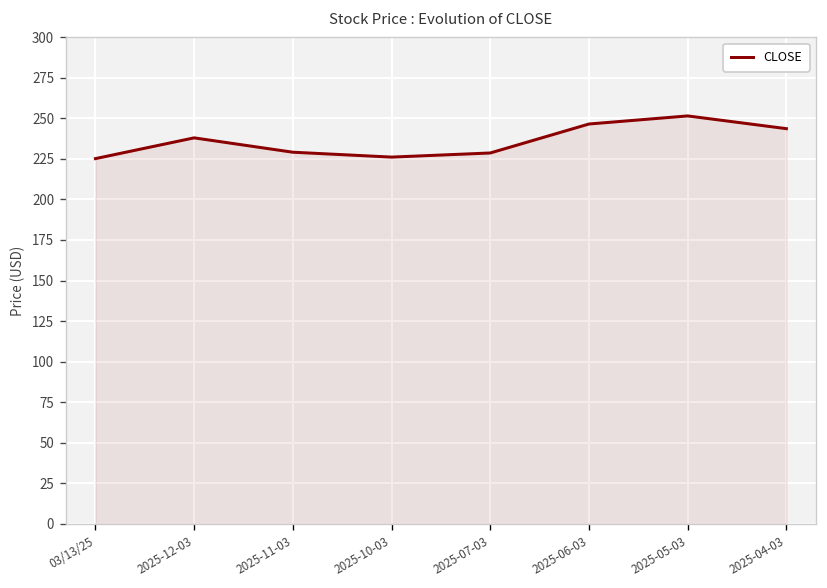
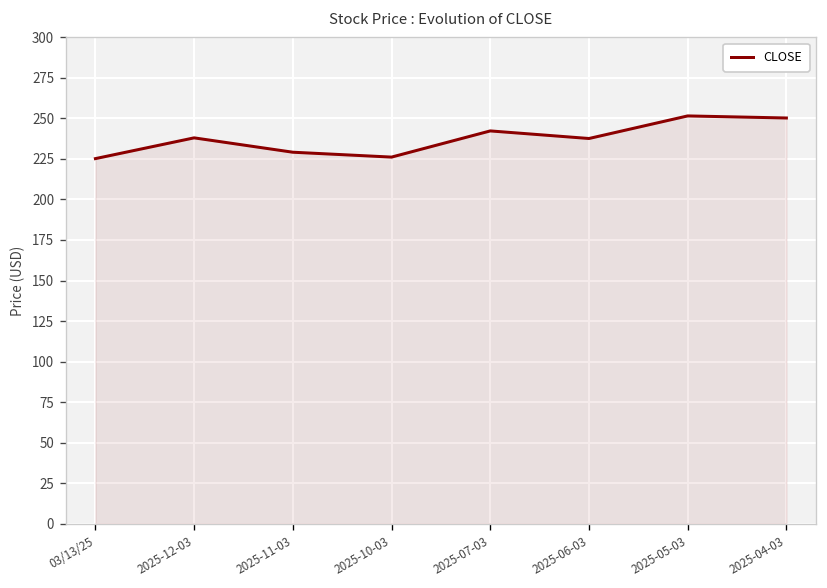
  {
    "03/13/25": 225,
    "2025-12-03": 238,
    "2025-11-03": 229,
    "2025-10-03": 226,
-   "2025-07-03": 229,
-   "2025-06-03": 247,
+   "2025-07-03": 242,
+   "2025-06-03": 238,
    "2025-05-03": 252,
-   "2025-04-03": 244
+   "2025-04-03": 250
  }
